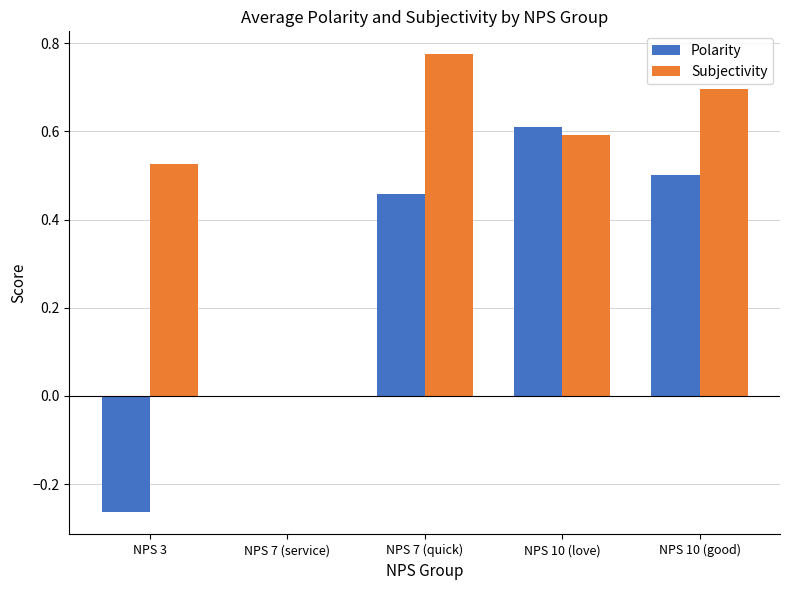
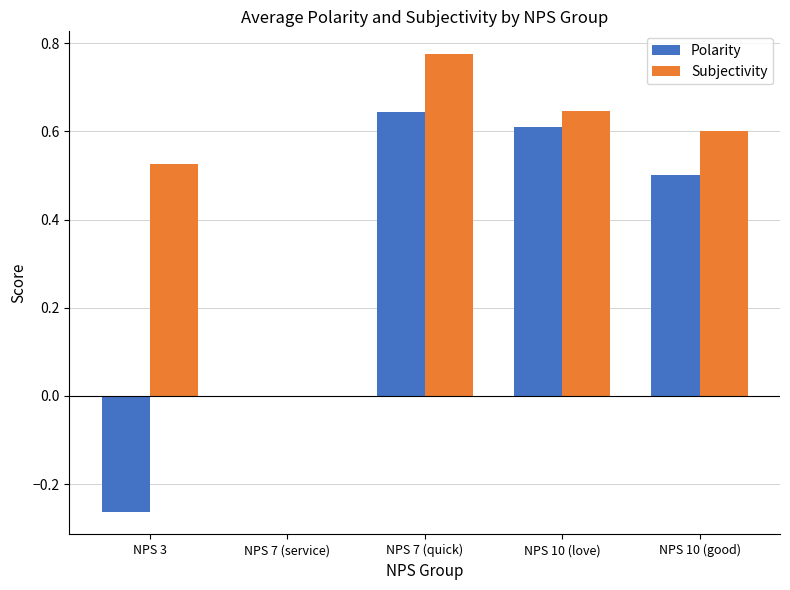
  {
    "Polarity": {
      "NPS 3": -0.26,
      "NPS 7 (service)": 0.00,
-     "NPS 7 (quick)": 0.46,
+     "NPS 7 (quick)": 0.64,
      "NPS 10 (love)": 0.61,
      "NPS 10 (good)": 0.50
    },
    "Subjectivity": {
      "NPS 3": 0.53,
      "NPS 7 (service)": 0.00,
      "NPS 7 (quick)": 0.78,
-     "NPS 10 (love)": 0.59,
-     "NPS 10 (good)": 0.70
+     "NPS 10 (love)": 0.65,
+     "NPS 10 (good)": 0.60
    }
  }
